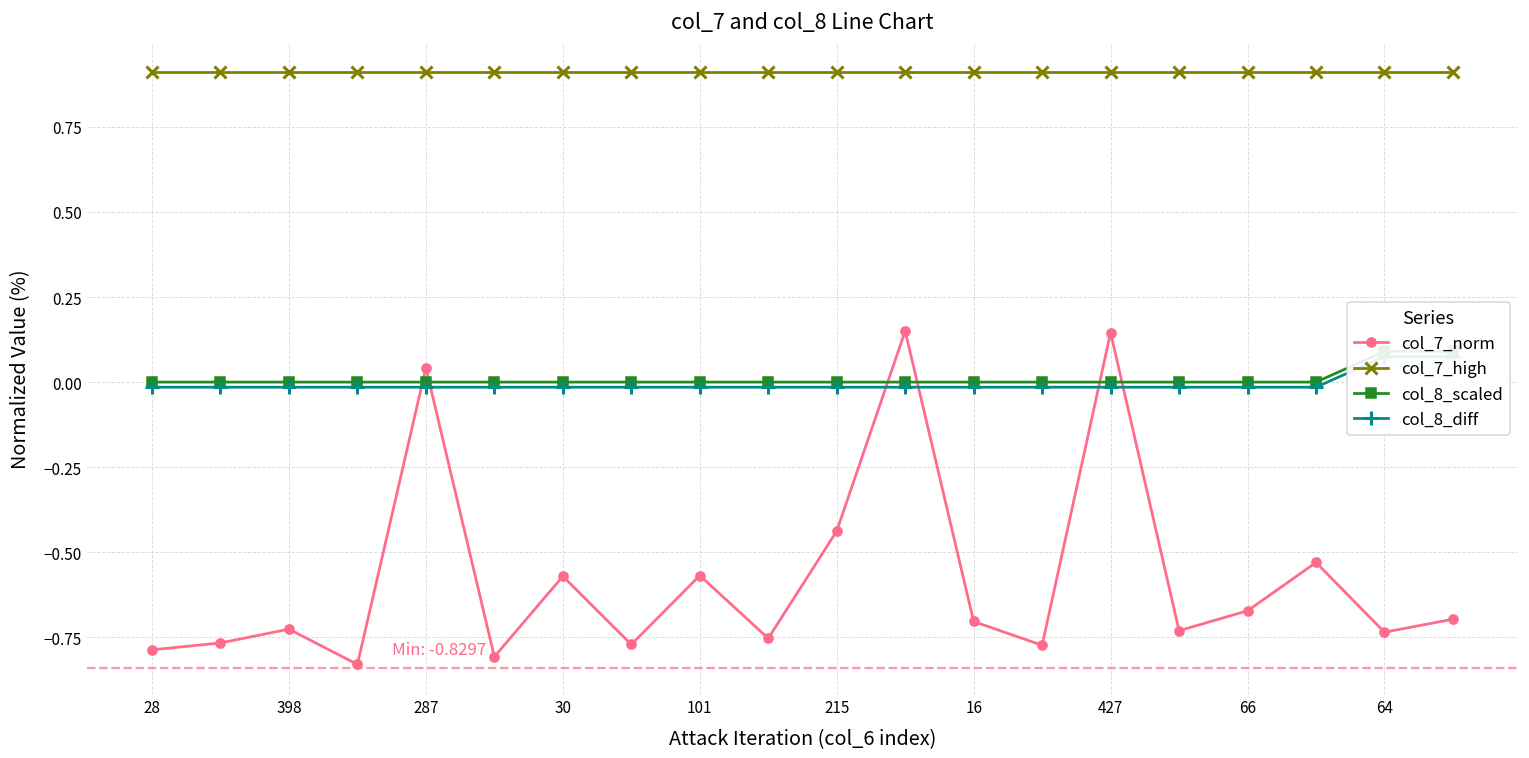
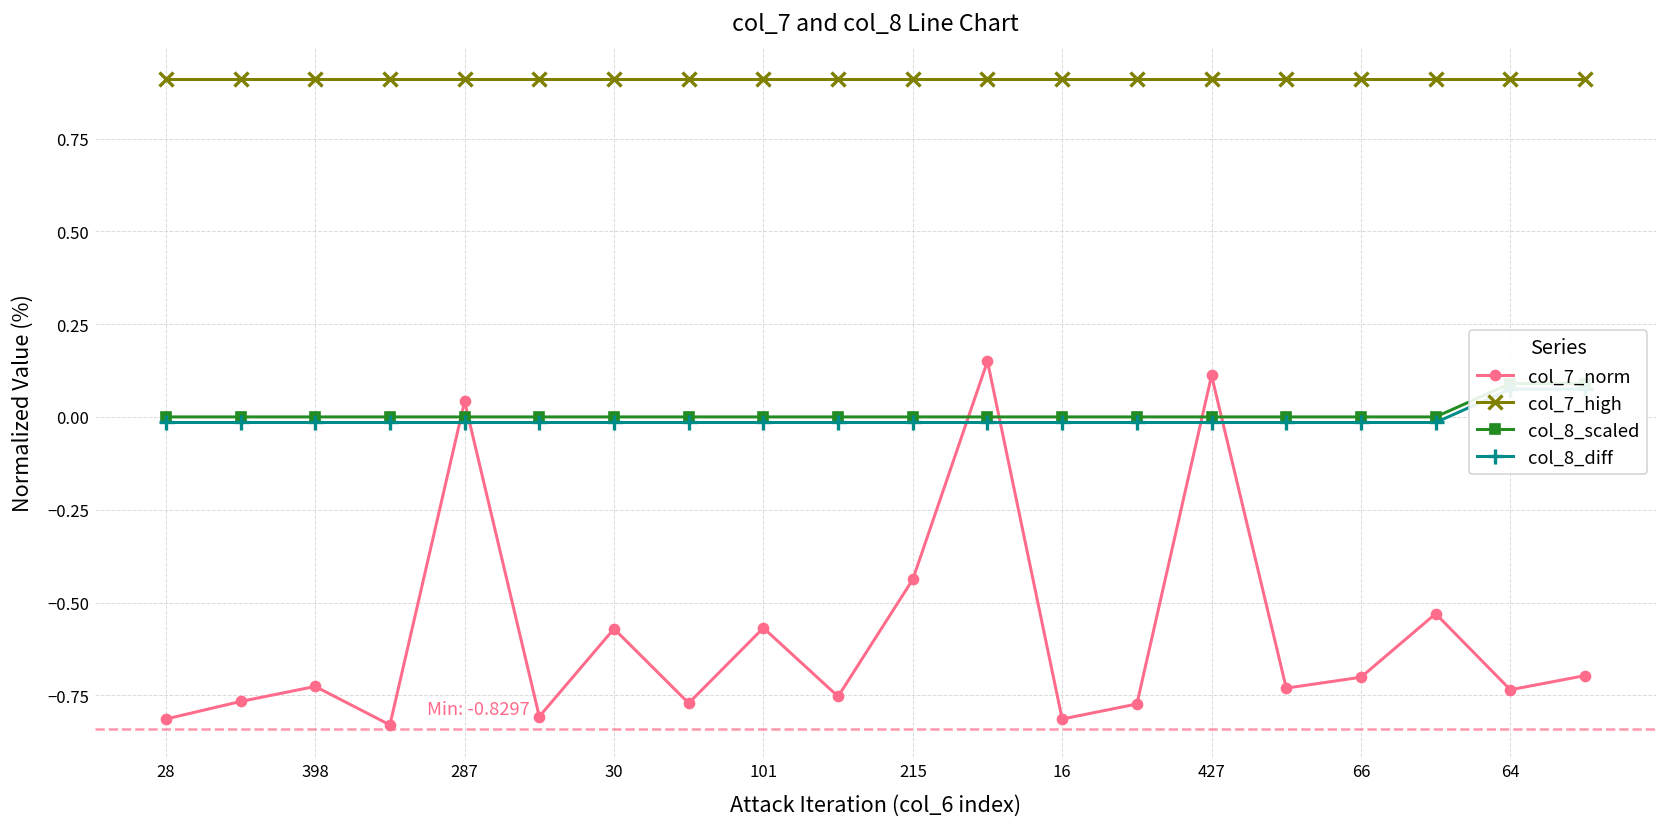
  {
    "col_7_norm": {
-     "28": -0.79,
+     "28": -0.81,
      "398": -0.73,
      "287": 0.04,
      "30": -0.57,
      "101": -0.57,
      "215": -0.44,
-     "16": -0.70,
-     "427": 0.15,
-     "66": -0.67,
+     "16": -0.81,
+     "427": 0.11,
+     "66": -0.70,
      "64": -0.74
    },
    "col_7_high": {
      "28": 0.91,
      "398": 0.91,
      "287": 0.91,
      "30": 0.91,
      "101": 0.91,
      "215": 0.91,
      "16": 0.91,
      "427": 0.91,
      "66": 0.91,
      "64": 0.91
    },
    "col_8_scaled": {
      "28": 0.00,
      "398": 0.00,
      "287": 0.00,
      "30": 0.00,
      "101": 0.00,
      "215": 0.00,
      "16": 0.00,
      "427": 0.00,
      "66": 0.00
    },
    "col_8_diff": {
      "28": -0.02,
      "398": -0.02,
      "287": -0.02,
      "30": -0.02,
      "101": -0.02,
      "215": -0.02,
      "16": -0.02,
      "427": -0.02,
      "66": -0.02
    }
  }
